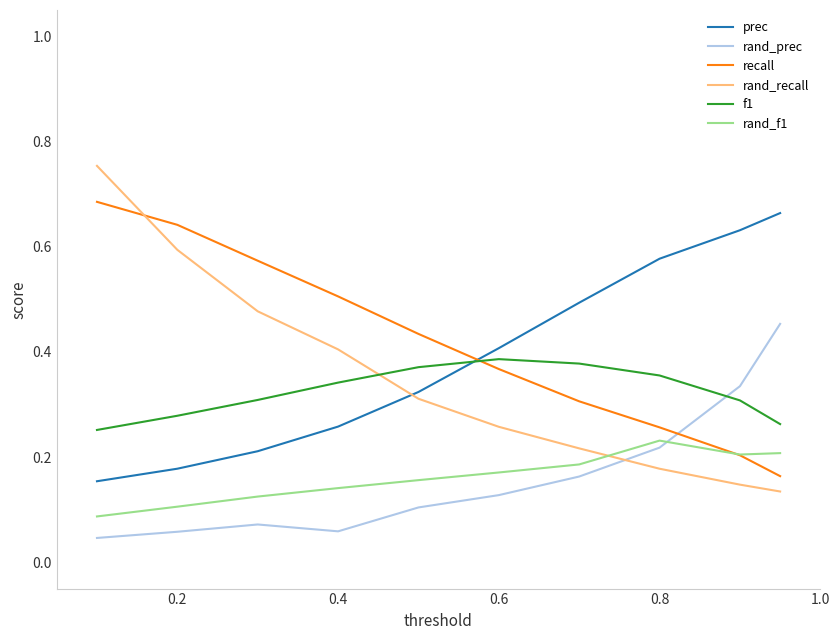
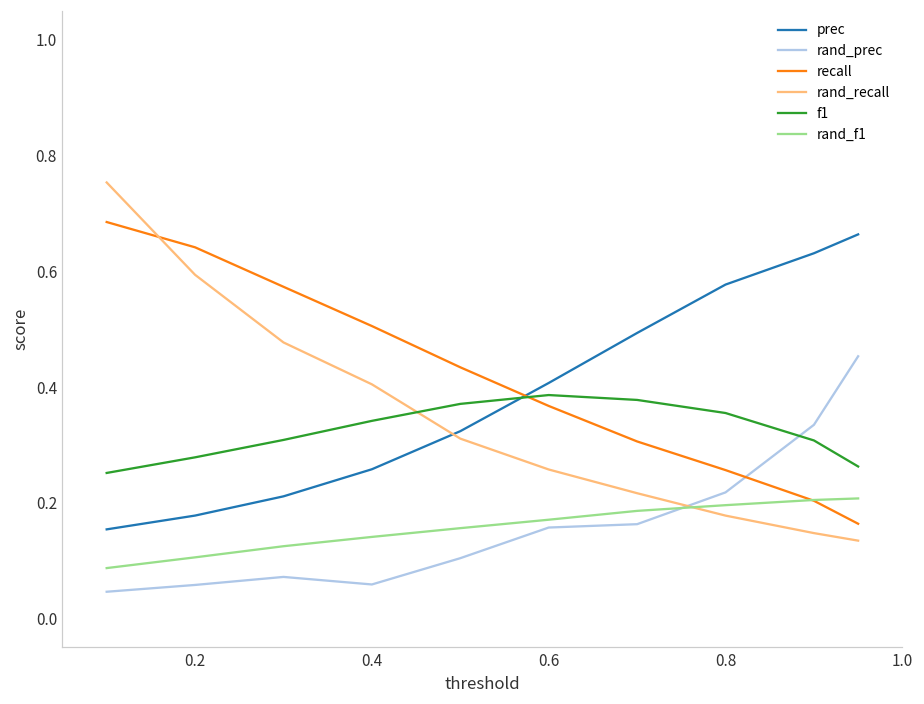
  {
    "prec": {
      "0.2": 0.18,
      "0.4": 0.26,
      "0.6": 0.41,
      "0.8": 0.58
    },
    "rand_prec": {
      "0.2": 0.06,
      "0.4": 0.06,
-     "0.6": 0.13,
+     "0.6": 0.16,
      "0.8": 0.22
    },
    "recall": {
      "0.2": 0.64,
      "0.4": 0.51,
      "0.6": 0.37,
      "0.8": 0.26
    },
    "rand_recall": {
      "0.2": 0.59,
      "0.4": 0.40,
      "0.6": 0.26,
      "0.8": 0.18
    },
    "f1": {
      "0.2": 0.28,
      "0.4": 0.34,
      "0.6": 0.39,
      "0.8": 0.36
    },
    "rand_f1": {
      "0.2": 0.11,
      "0.4": 0.14,
      "0.6": 0.17,
-     "0.8": 0.23
+     "0.8": 0.20
    }
  }
